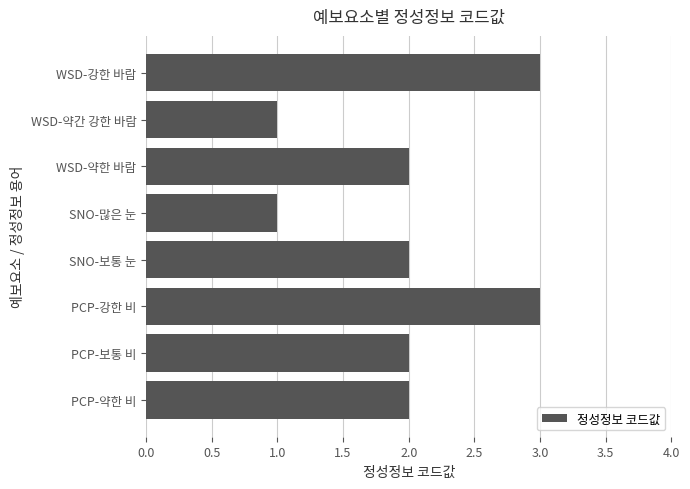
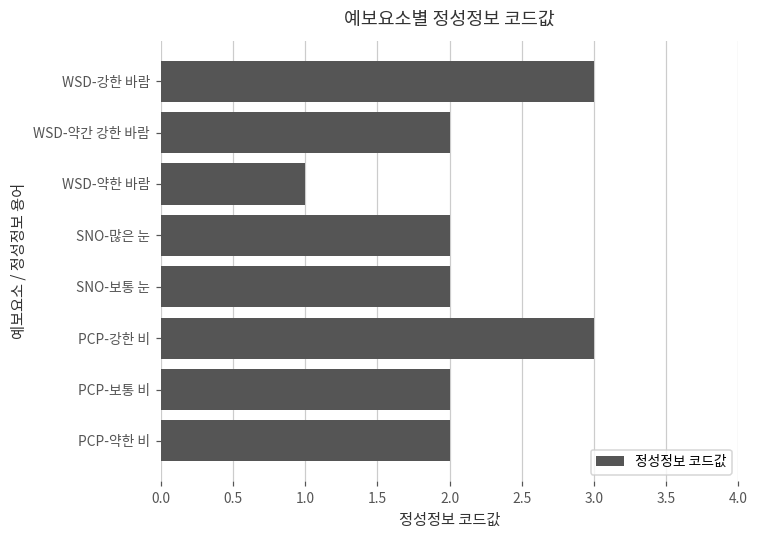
  {
    "WSD-강한 바람": 3,
-   "WSD-약간 강한 바람": 1,
-   "WSD-약한 바람": 2,
-   "SNO-많은 눈": 1,
+   "WSD-약간 강한 바람": 2,
+   "WSD-약한 바람": 1,
+   "SNO-많은 눈": 2,
    "SNO-보통 눈": 2,
    "PCP-강한 비": 3,
    "PCP-보통 비": 2,
    "PCP-약한 비": 2
  }
